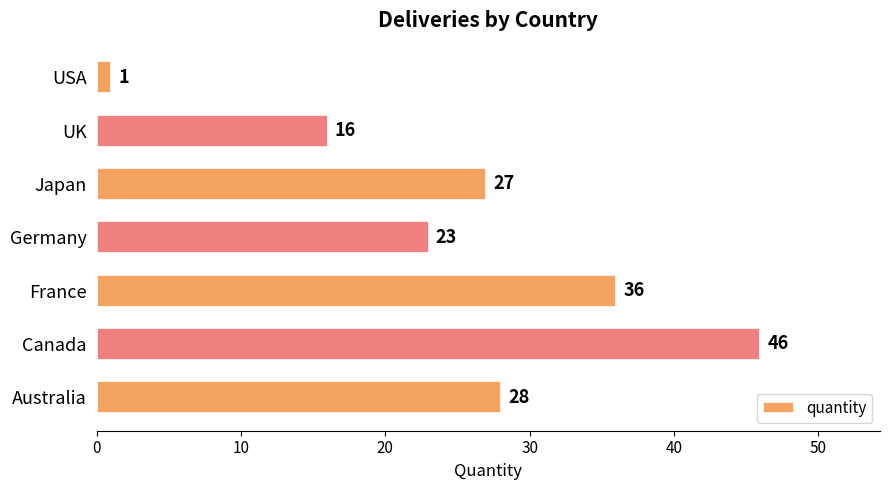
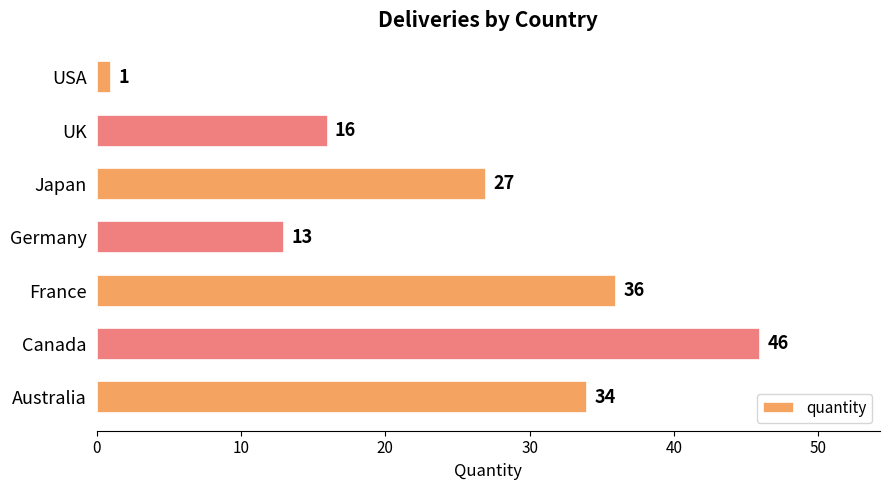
  {
    "USA": 1,
    "UK": 16,
    "Japan": 27,
-   "Germany": 23,
+   "Germany": 13,
    "France": 36,
    "Canada": 46,
-   "Australia": 28
+   "Australia": 34
  }
